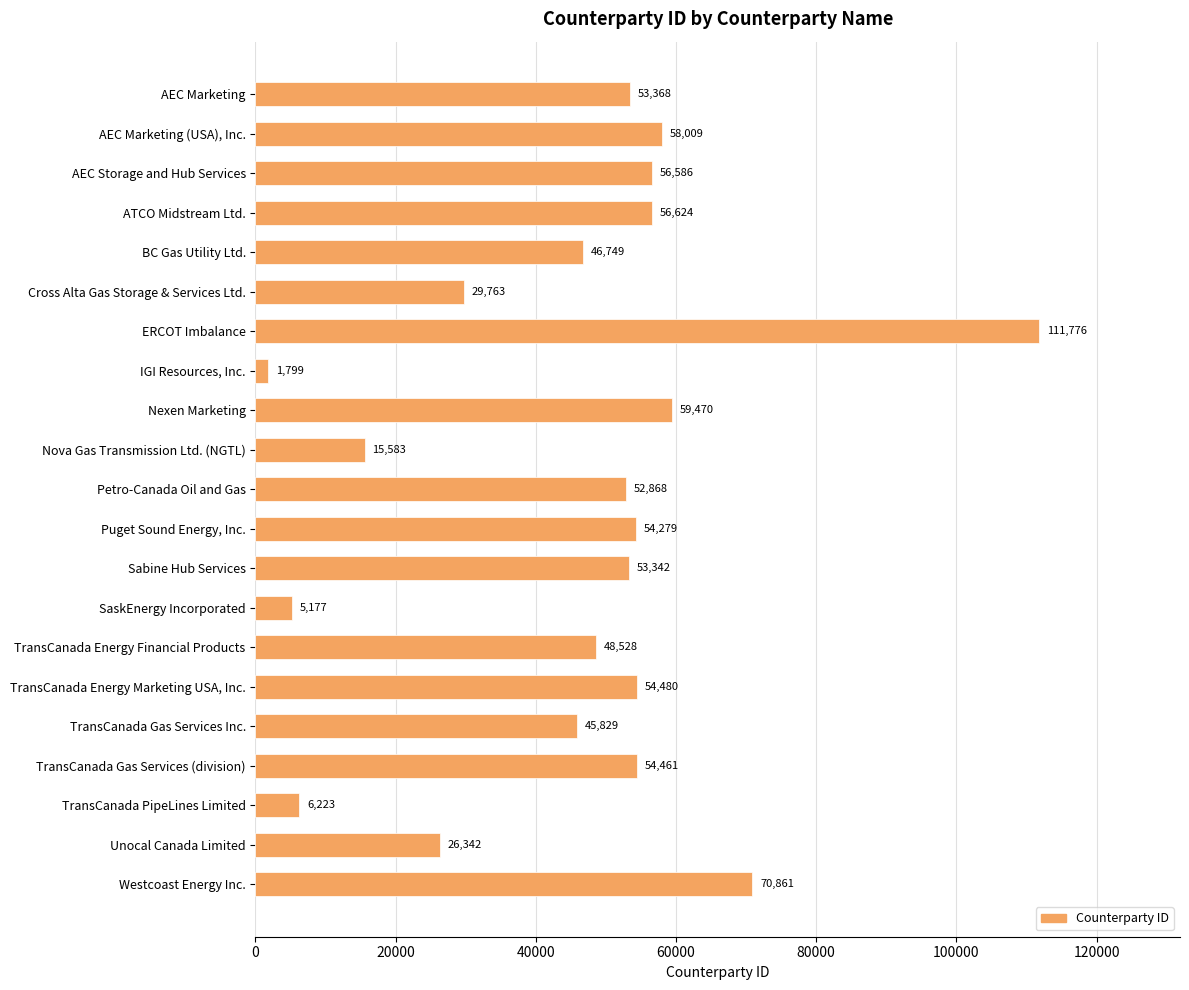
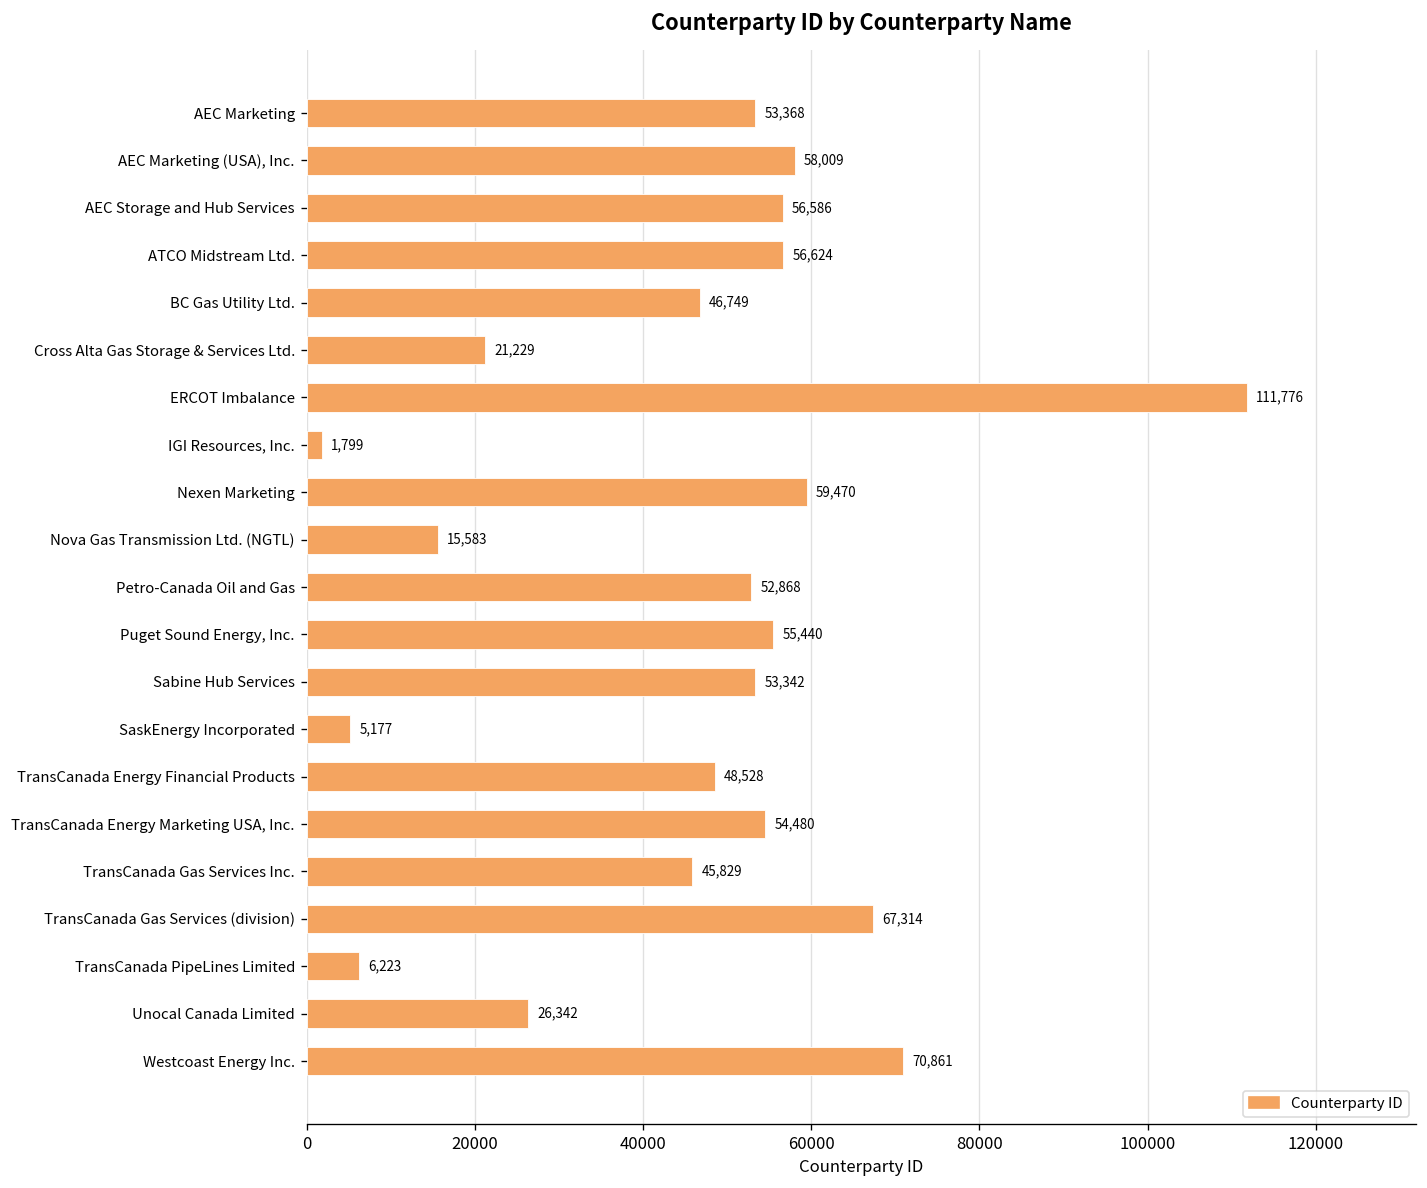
  {
    "AEC Marketing": "53,368",
    "AEC Marketing (USA), Inc.": "58,009",
    "AEC Storage and Hub Services": "56,586",
    "ATCO Midstream Ltd.": "56,624",
    "BC Gas Utility Ltd.": "46,749",
-   "Cross Alta Gas Storage & Services Ltd.": "29,763",
+   "Cross Alta Gas Storage & Services Ltd.": "21,229",
    "ERCOT Imbalance": "111,776",
    "IGI Resources, Inc.": "1,799",
    "Nexen Marketing": "59,470",
    "Nova Gas Transmission Ltd. (NGTL)": "15,583",
    "Petro-Canada Oil and Gas": "52,868",
-   "Puget Sound Energy, Inc.": "54,279",
+   "Puget Sound Energy, Inc.": "55,440",
    "Sabine Hub Services": "53,342",
    "SaskEnergy Incorporated": "5,177",
    "TransCanada Energy Financial Products": "48,528",
    "TransCanada Energy Marketing USA, Inc.": "54,480",
    "TransCanada Gas Services Inc.": "45,829",
-   "TransCanada Gas Services (division)": "54,461",
+   "TransCanada Gas Services (division)": "67,314",
    "TransCanada PipeLines Limited": "6,223",
    "Unocal Canada Limited": "26,342",
    "Westcoast Energy Inc.": "70,861"
  }
